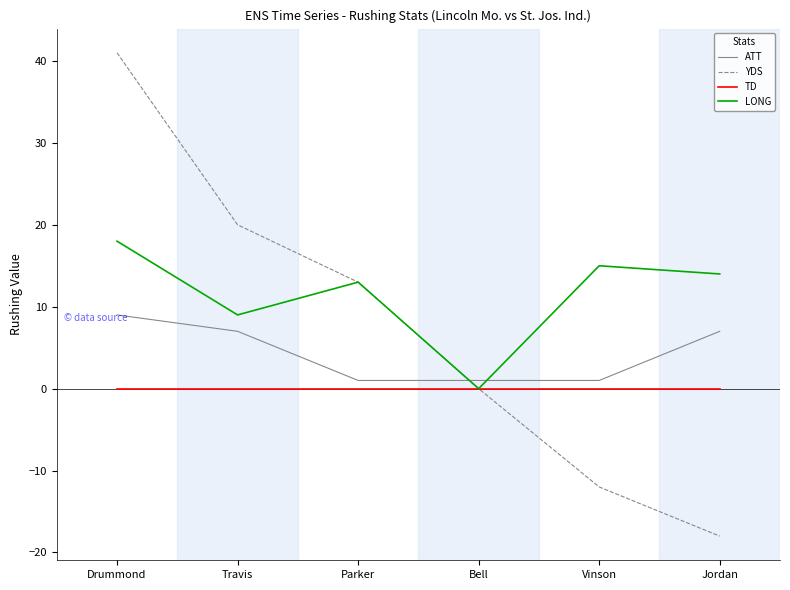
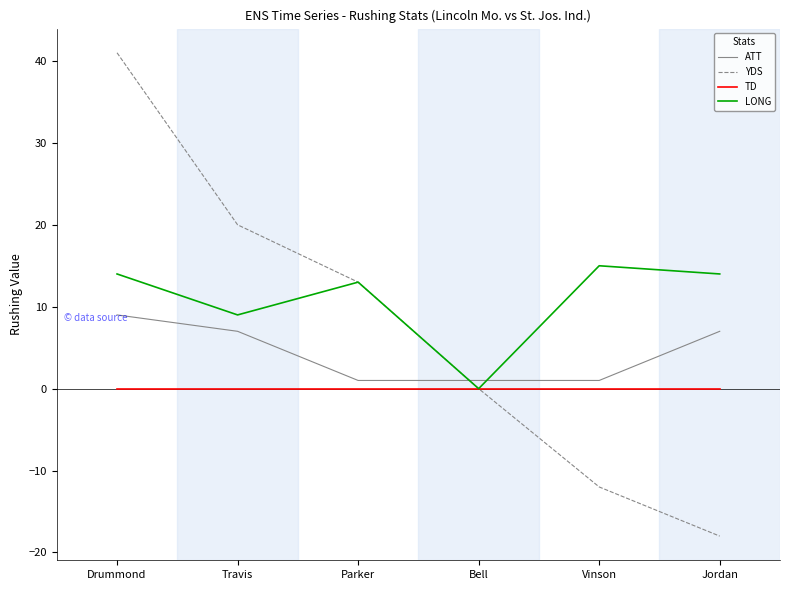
  {
    "TD": {
      "Drummond": 0,
      "Travis": 0,
      "Parker": 0,
      "Vinson": 0,
      "Jordan": 0
    },
    "LONG": {
-     "Drummond": 18,
+     "Drummond": 14,
      "Travis": 9,
      "Vinson": 15,
      "Jordan": 14
    }
  }
